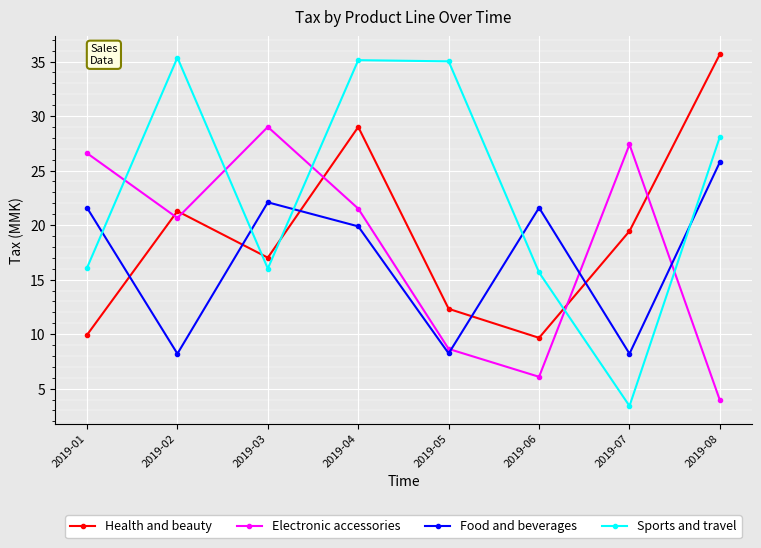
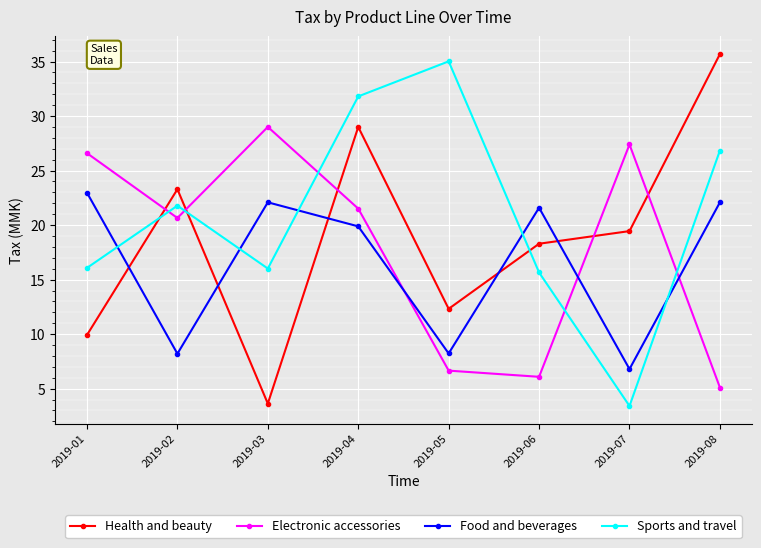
  {
    "Health and beauty": {
      "2019-01": 9.9,
-     "2019-02": 21.3,
-     "2019-03": 17.0,
+     "2019-02": 23.3,
+     "2019-03": 3.6,
      "2019-04": 29.0,
      "2019-05": 12.3,
-     "2019-06": 9.7,
+     "2019-06": 18.3,
      "2019-07": 19.5,
      "2019-08": 35.7
    },
    "Electronic accessories": {
      "2019-01": 26.6,
      "2019-02": 20.7,
      "2019-03": 29.0,
      "2019-04": 21.5,
-     "2019-05": 8.6,
+     "2019-05": 6.7,
      "2019-06": 6.1,
      "2019-07": 27.4,
-     "2019-08": 3.9
+     "2019-08": 5.1
    },
    "Food and beverages": {
-     "2019-01": 21.6,
+     "2019-01": 23.0,
      "2019-02": 8.2,
      "2019-03": 22.1,
      "2019-04": 19.9,
      "2019-05": 8.2,
      "2019-06": 21.6,
-     "2019-07": 8.2,
-     "2019-08": 25.8
+     "2019-07": 6.8,
+     "2019-08": 22.1
    },
    "Sports and travel": {
      "2019-01": 16.1,
-     "2019-02": 35.4,
+     "2019-02": 21.8,
      "2019-03": 16.0,
-     "2019-04": 35.1,
+     "2019-04": 31.8,
      "2019-05": 35.0,
      "2019-06": 15.7,
      "2019-07": 3.4,
-     "2019-08": 28.1
+     "2019-08": 26.8
    }
  }
